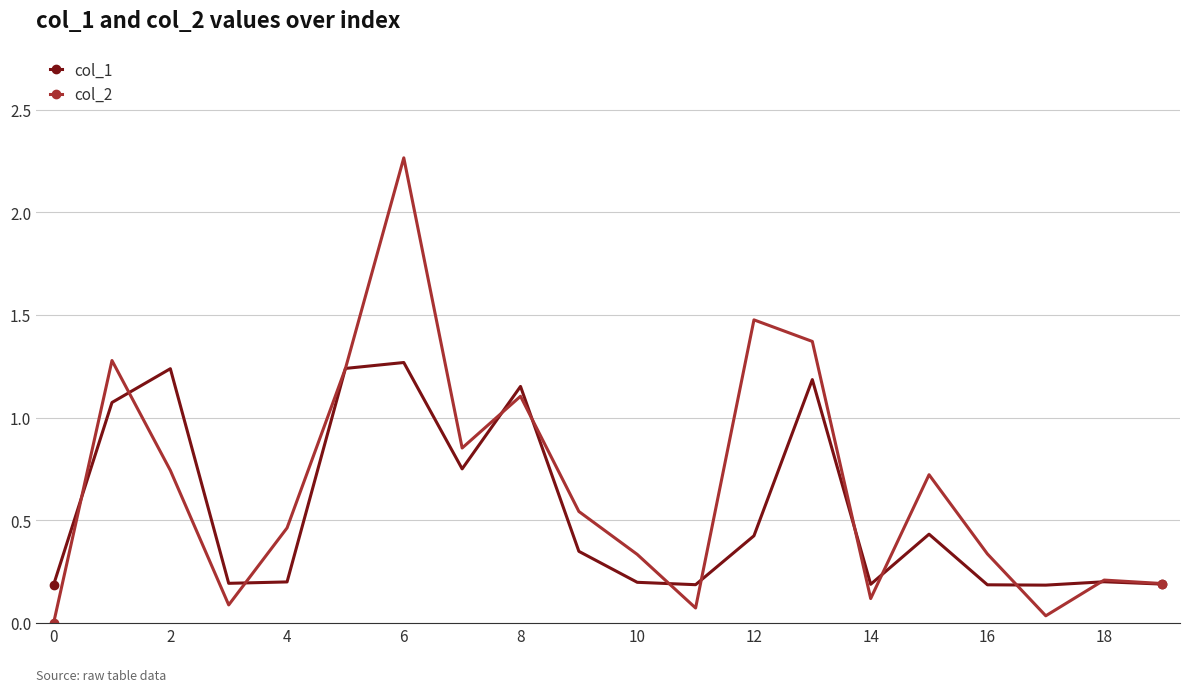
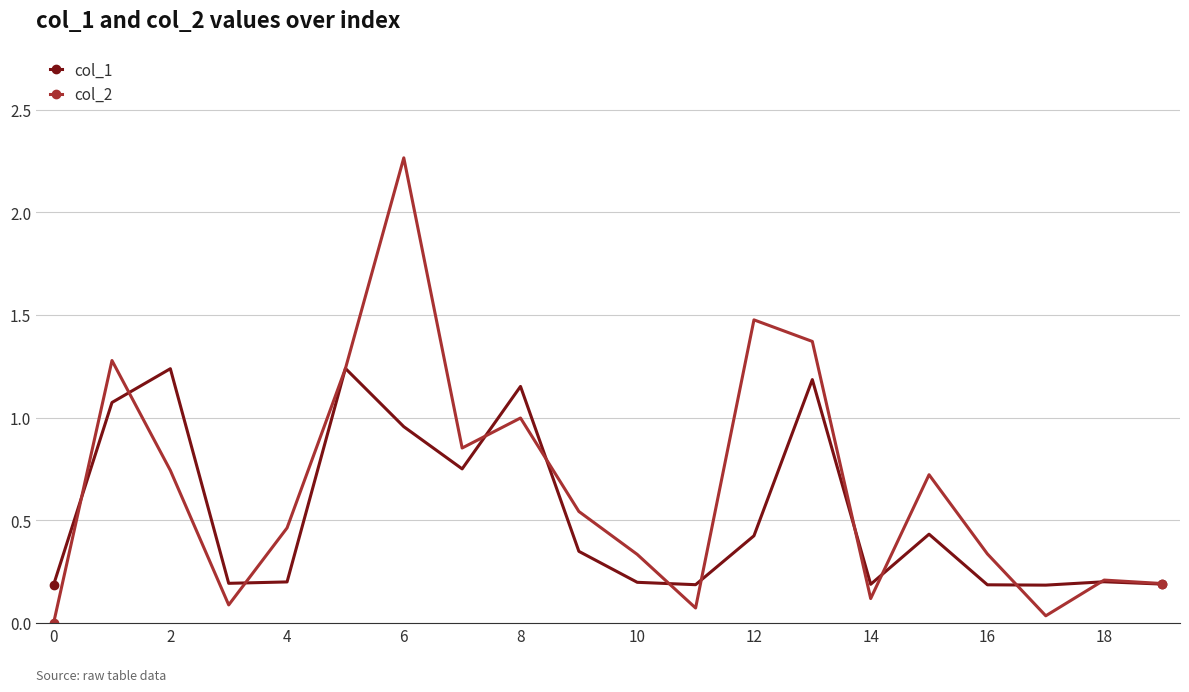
  {
    "col_1": {
      "0": 0.19,
      "2": 1.24,
      "4": 0.20,
-     "6": 1.27,
+     "6": 0.96,
      "8": 1.15,
      "10": 0.20,
      "12": 0.42,
      "14": 0.19,
      "16": 0.19
    },
    "col_2": {
      "0": 0.00,
      "2": 0.74,
      "4": 0.46,
      "6": 2.27,
-     "8": 1.10,
+     "8": 1.00,
      "10": 0.33,
      "12": 1.48,
      "14": 0.12,
      "16": 0.34
    }
  }
